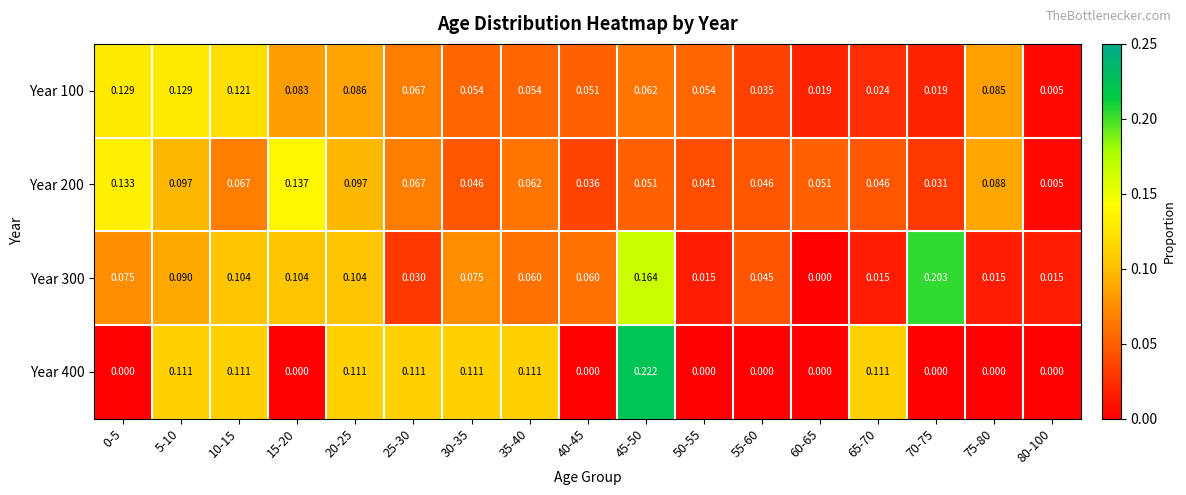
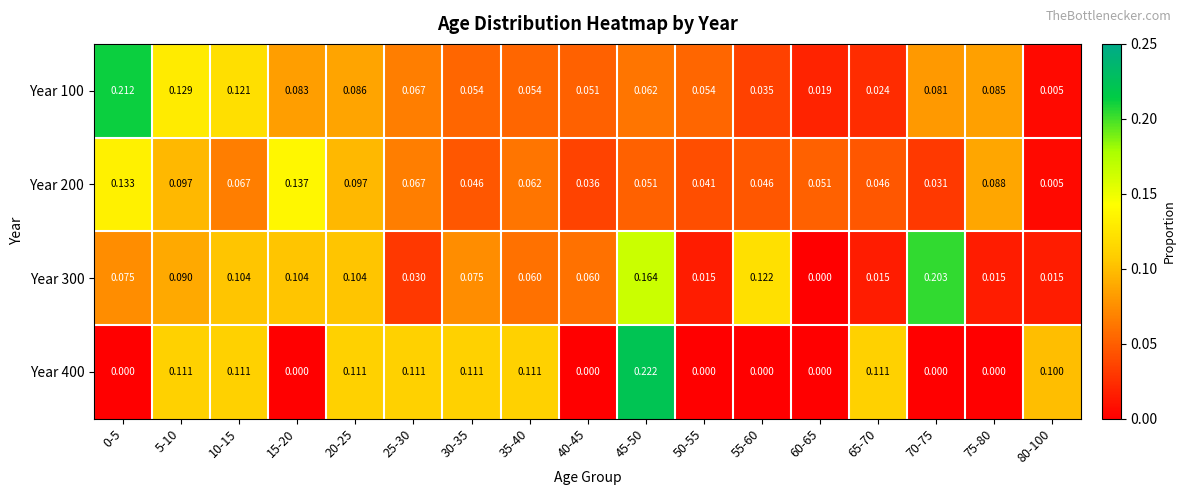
  {
    "Year 100": {
-     "0-5": 0.129,
+     "0-5": 0.212,
      "5-10": 0.129,
      "10-15": 0.121,
      "15-20": 0.083,
      "20-25": 0.086,
      "25-30": 0.067,
      "30-35": 0.054,
      "35-40": 0.054,
      "40-45": 0.051,
      "45-50": 0.062,
      "50-55": 0.054,
      "55-60": 0.035,
      "60-65": 0.019,
      "65-70": 0.024,
-     "70-75": 0.019,
+     "70-75": 0.081,
      "75-80": 0.085,
      "80-100": 0.005
    },
    "Year 200": {
      "0-5": 0.133,
      "5-10": 0.097,
      "10-15": 0.067,
      "15-20": 0.137,
      "20-25": 0.097,
      "25-30": 0.067,
      "30-35": 0.046,
      "35-40": 0.062,
      "40-45": 0.036,
      "45-50": 0.051,
      "50-55": 0.041,
      "55-60": 0.046,
      "60-65": 0.051,
      "65-70": 0.046,
      "70-75": 0.031,
      "75-80": 0.088,
      "80-100": 0.005
    },
    "Year 300": {
      "0-5": 0.075,
      "5-10": 0.090,
      "10-15": 0.104,
      "15-20": 0.104,
      "20-25": 0.104,
      "25-30": 0.030,
      "30-35": 0.075,
      "35-40": 0.060,
      "40-45": 0.060,
      "45-50": 0.164,
      "50-55": 0.015,
-     "55-60": 0.045,
+     "55-60": 0.122,
      "60-65": 0.000,
      "65-70": 0.015,
      "70-75": 0.203,
      "75-80": 0.015,
      "80-100": 0.015
    },
    "Year 400": {
      "0-5": 0.000,
      "5-10": 0.111,
      "10-15": 0.111,
      "15-20": 0.000,
      "20-25": 0.111,
      "25-30": 0.111,
      "30-35": 0.111,
      "35-40": 0.111,
      "40-45": 0.000,
      "45-50": 0.222,
      "50-55": 0.000,
      "55-60": 0.000,
      "60-65": 0.000,
      "65-70": 0.111,
      "70-75": 0.000,
      "75-80": 0.000,
-     "80-100": 0.000
+     "80-100": 0.100
    }
  }
